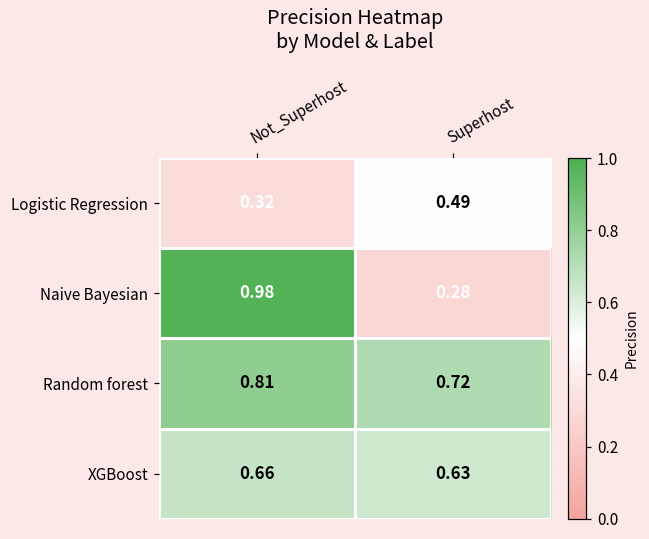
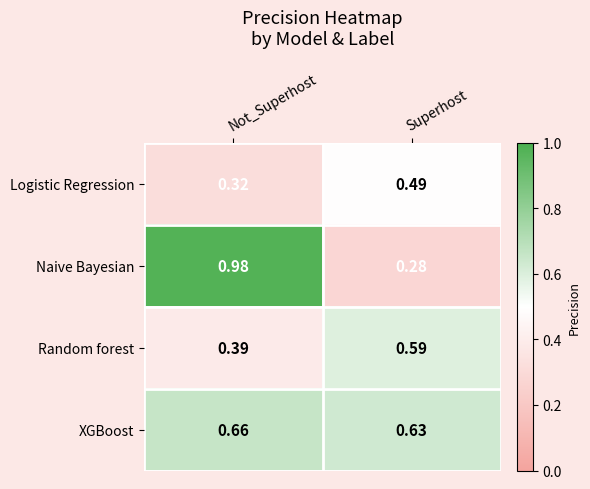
  {
    "Logistic Regression": {
      "Superhost": 0.49
    },
    "Naive Bayesian": {
      "Not_Superhost": 0.98
    },
    "Random forest": {
-     "Not_Superhost": 0.81,
-     "Superhost": 0.72
+     "Not_Superhost": 0.39,
+     "Superhost": 0.59
    },
    "XGBoost": {
      "Not_Superhost": 0.66,
      "Superhost": 0.63
    }
  }
